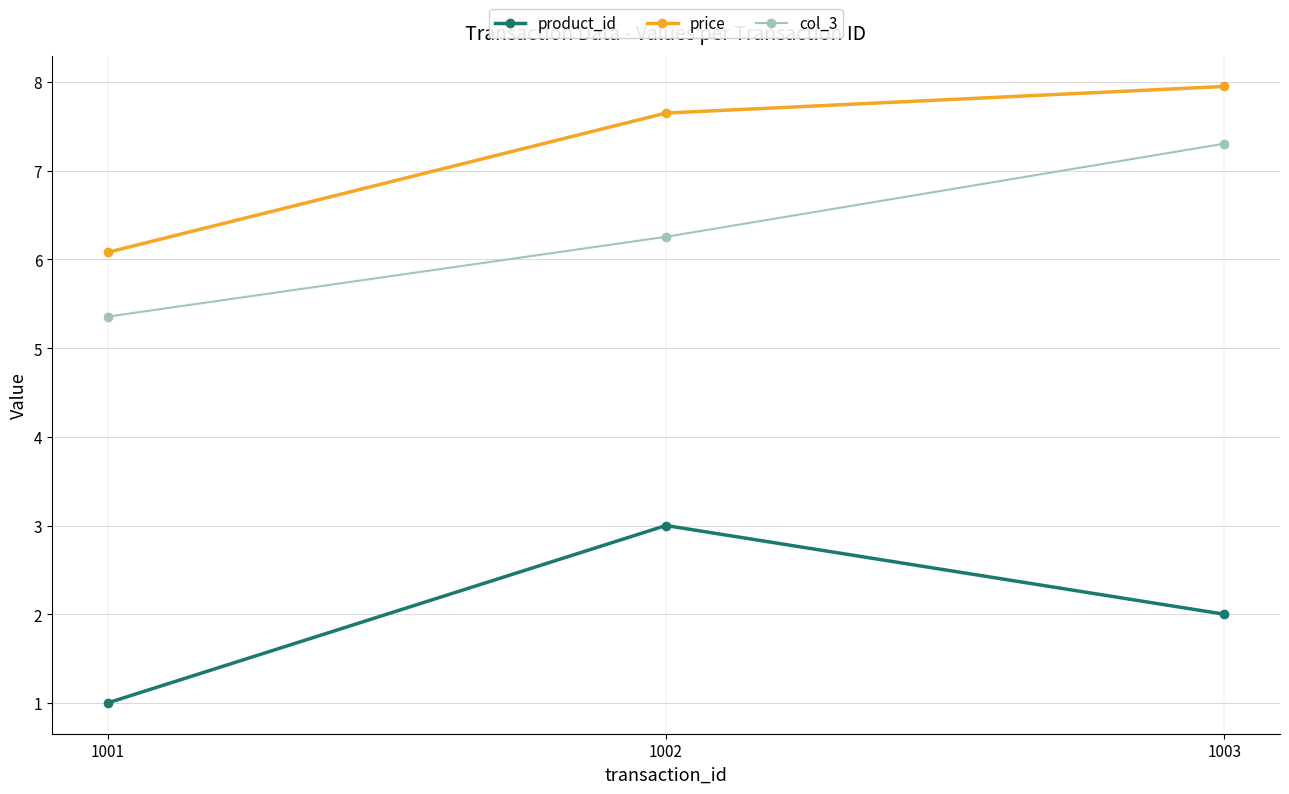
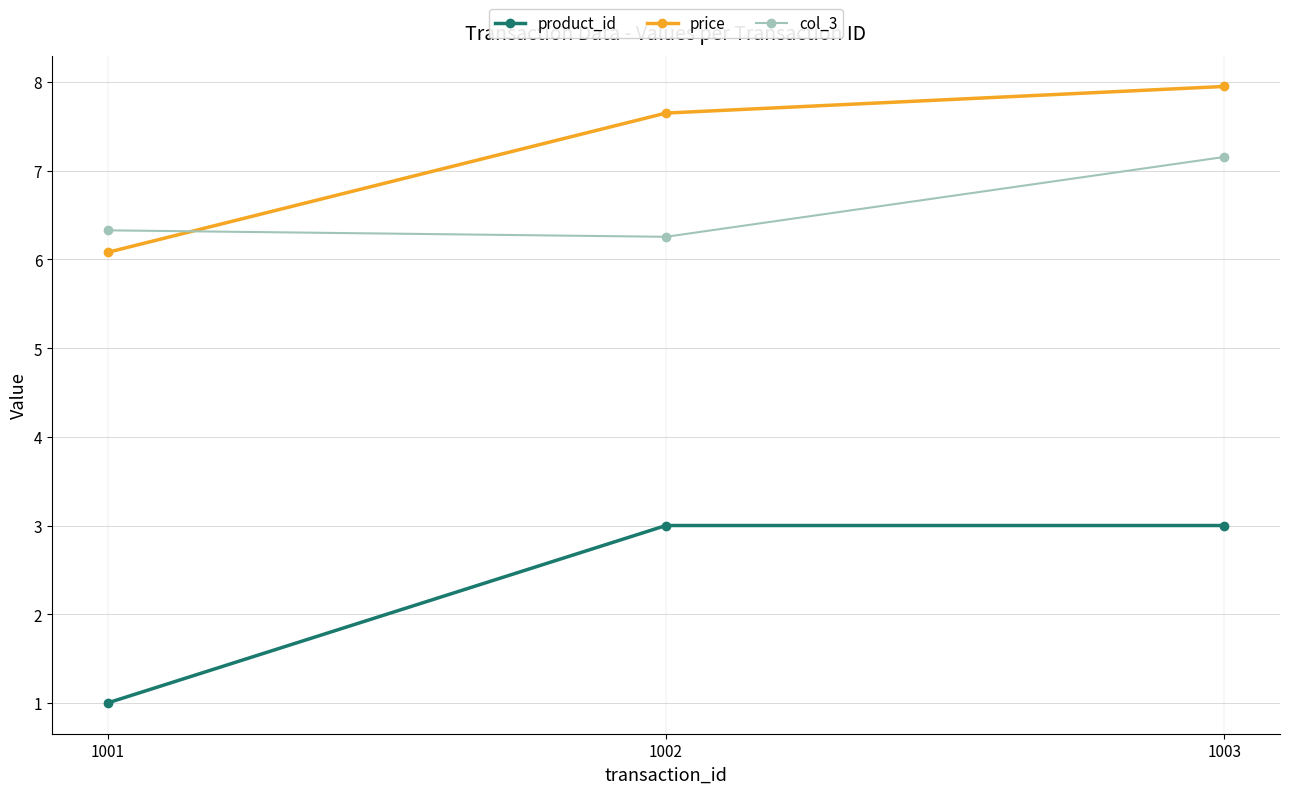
  {
    "product_id": {
      "1001": 1,
      "1002": 3,
-     "1003": 2
+     "1003": 3
    },
    "price": {
      "1001": 6.1,
      "1002": 7.7,
      "1003": 8.0
    },
    "col_3": {
-     "1001": 5.4,
+     "1001": 6.3,
      "1002": 6.3,
-     "1003": 7.3
+     "1003": 7.2
    }
  }
